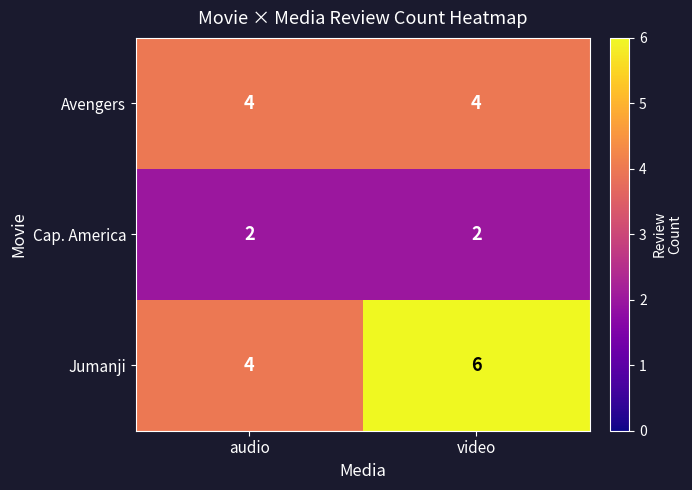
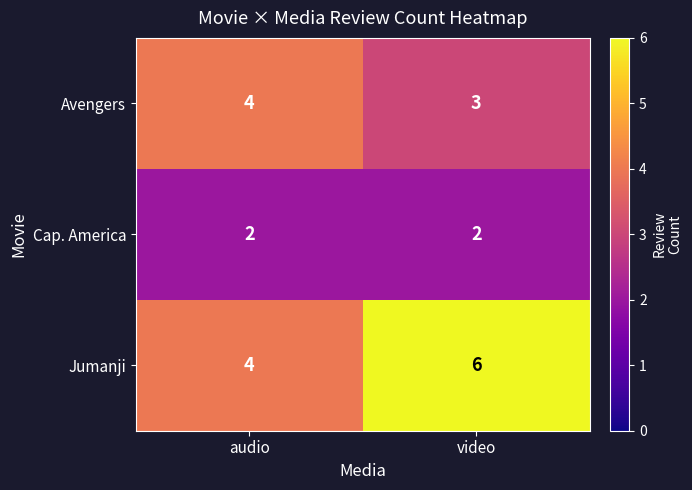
  {
    "Avengers": {
-     "video": 4
+     "video": 3
    }
  }
